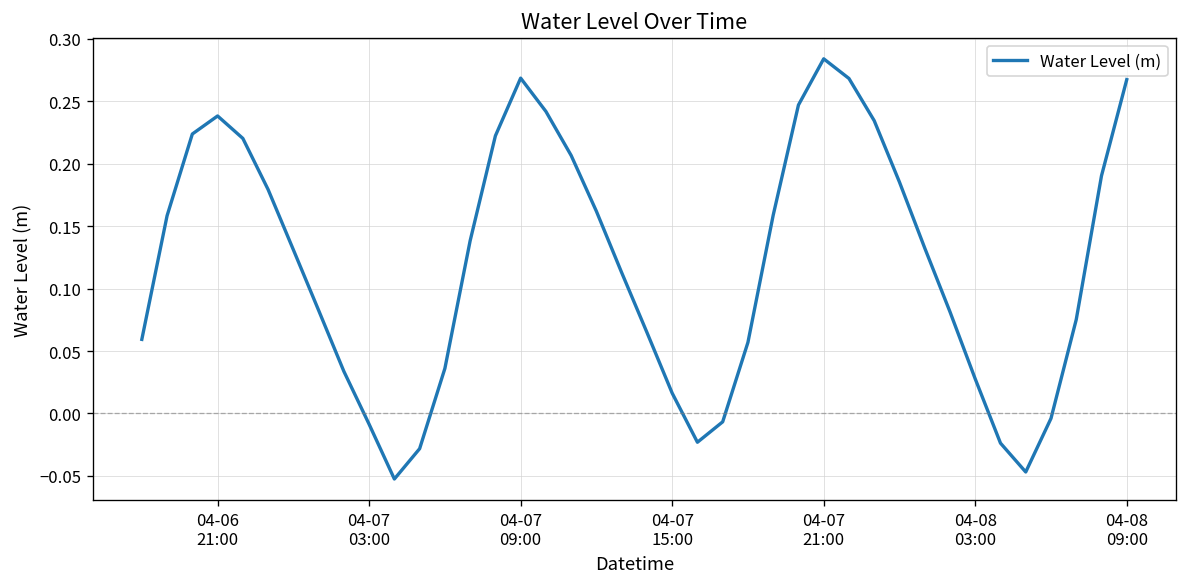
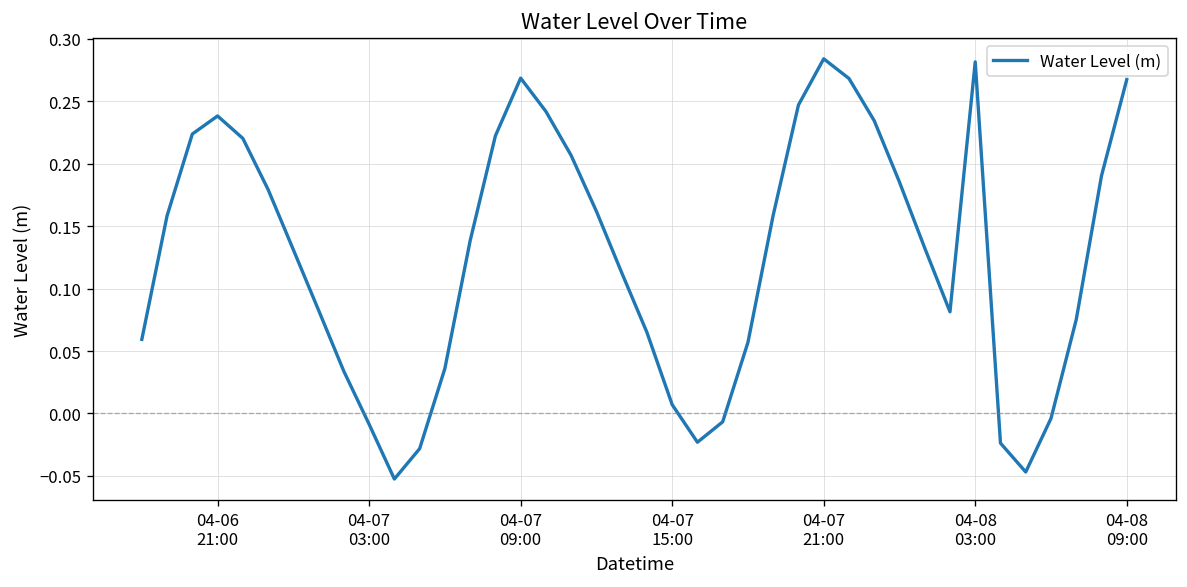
  {
    "04-06 21:00": 0.238,
    "04-07 03:00": -0.009,
    "04-07 09:00": 0.269,
-   "04-07 15:00": 0.016,
+   "04-07 15:00": 0.007,
    "04-07 21:00": 0.284,
-   "04-08 03:00": 0.028,
+   "04-08 03:00": 0.282,
    "04-08 09:00": 0.267
  }
